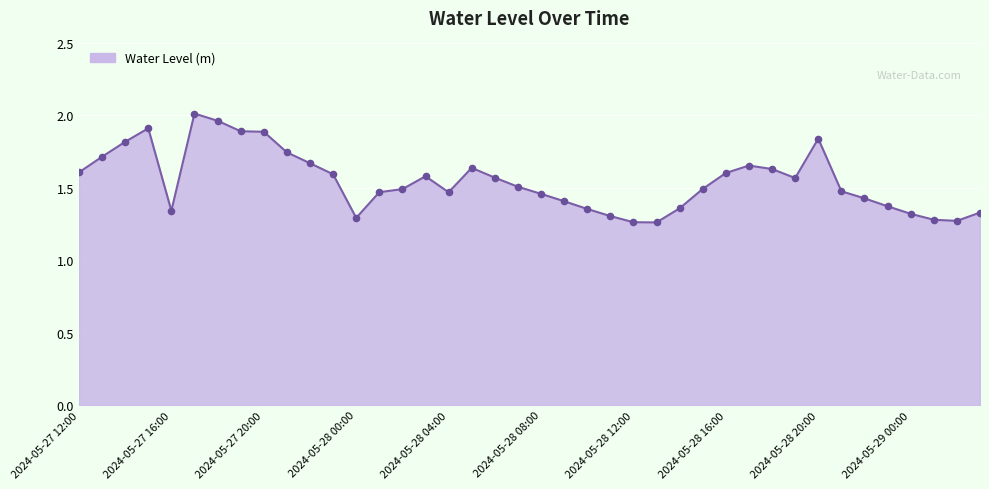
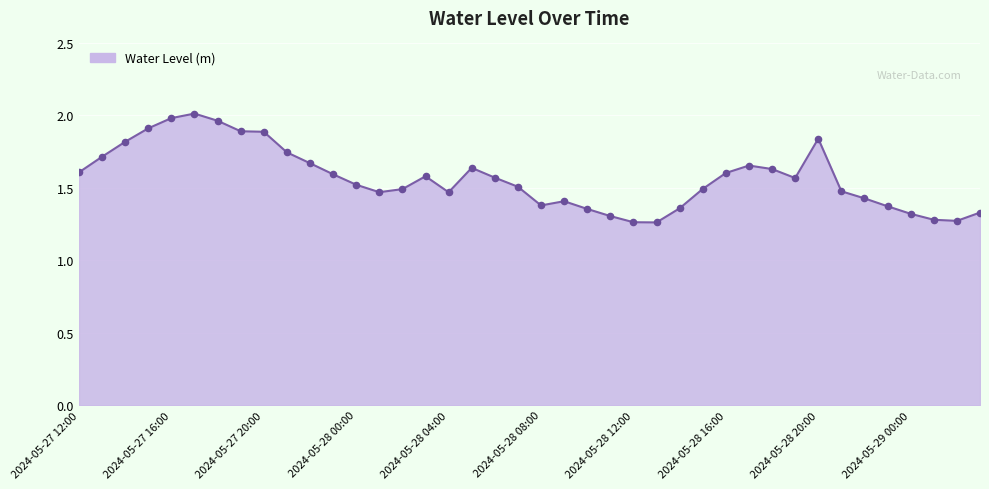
  {
    "2024-05-27 12:00": 1.61,
-   "2024-05-27 16:00": 1.34,
+   "2024-05-27 16:00": 1.98,
    "2024-05-27 20:00": 1.89,
-   "2024-05-28 00:00": 1.29,
+   "2024-05-28 00:00": 1.52,
    "2024-05-28 04:00": 1.47,
-   "2024-05-28 08:00": 1.46,
+   "2024-05-28 08:00": 1.38,
    "2024-05-28 12:00": 1.26,
    "2024-05-28 16:00": 1.60,
    "2024-05-28 20:00": 1.84,
    "2024-05-29 00:00": 1.32
  }
